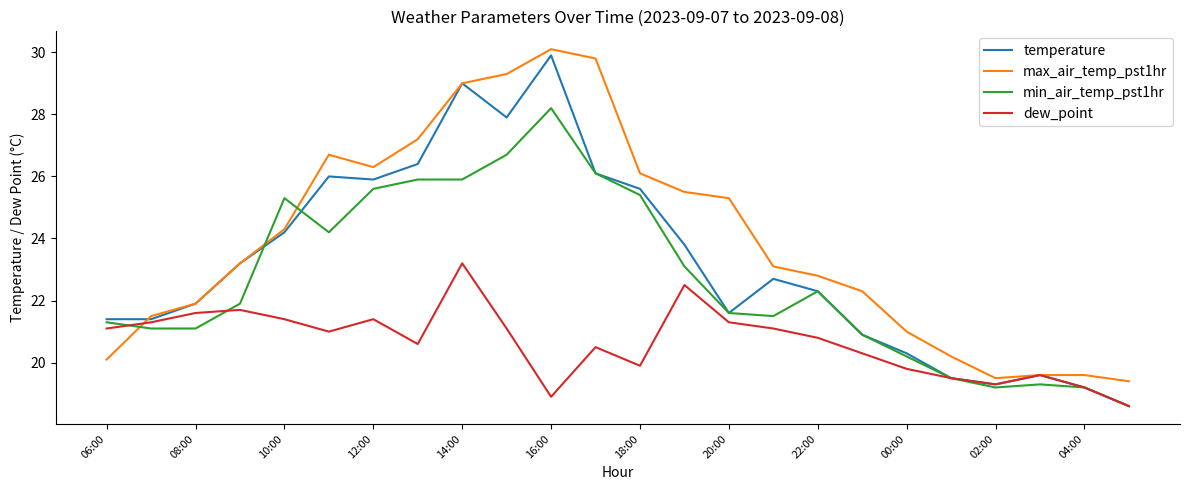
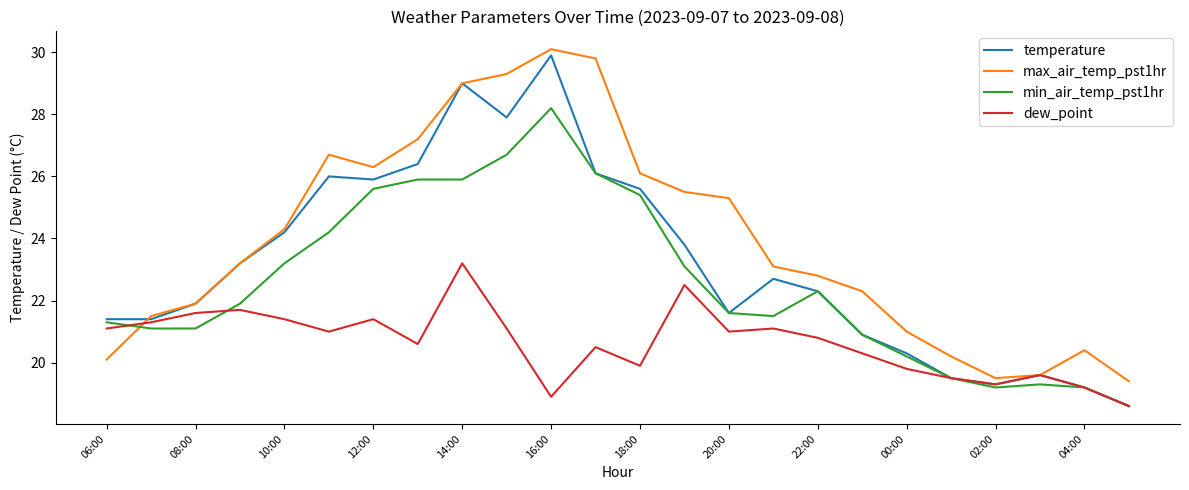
  {
    "temperature": {
      "06:00": 21.4,
      "10:00": 24.2,
      "12:00": 25.9,
      "16:00": 29.9,
      "18:00": 25.6,
      "00:00": 20.3
    },
    "max_air_temp_pst1hr": {
      "06:00": 20.1,
      "10:00": 24.3,
      "12:00": 26.3,
      "16:00": 30.1,
      "18:00": 26.1,
      "20:00": 25.3,
      "22:00": 22.8,
      "00:00": 21.0,
      "02:00": 19.5,
-     "04:00": 19.6
+     "04:00": 20.4
    },
    "min_air_temp_pst1hr": {
      "06:00": 21.3,
      "08:00": 21.1,
-     "10:00": 25.3,
+     "10:00": 23.2,
      "12:00": 25.6,
      "14:00": 25.9,
      "16:00": 28.2,
      "18:00": 25.4,
      "00:00": 20.2,
      "02:00": 19.2
    },
    "dew_point": {
      "06:00": 21.1,
      "08:00": 21.6,
      "10:00": 21.4,
      "12:00": 21.4,
      "14:00": 23.2,
      "16:00": 18.9,
      "18:00": 19.9,
-     "20:00": 21.3,
+     "20:00": 21.0,
      "22:00": 20.8,
      "00:00": 19.8
    }
  }
